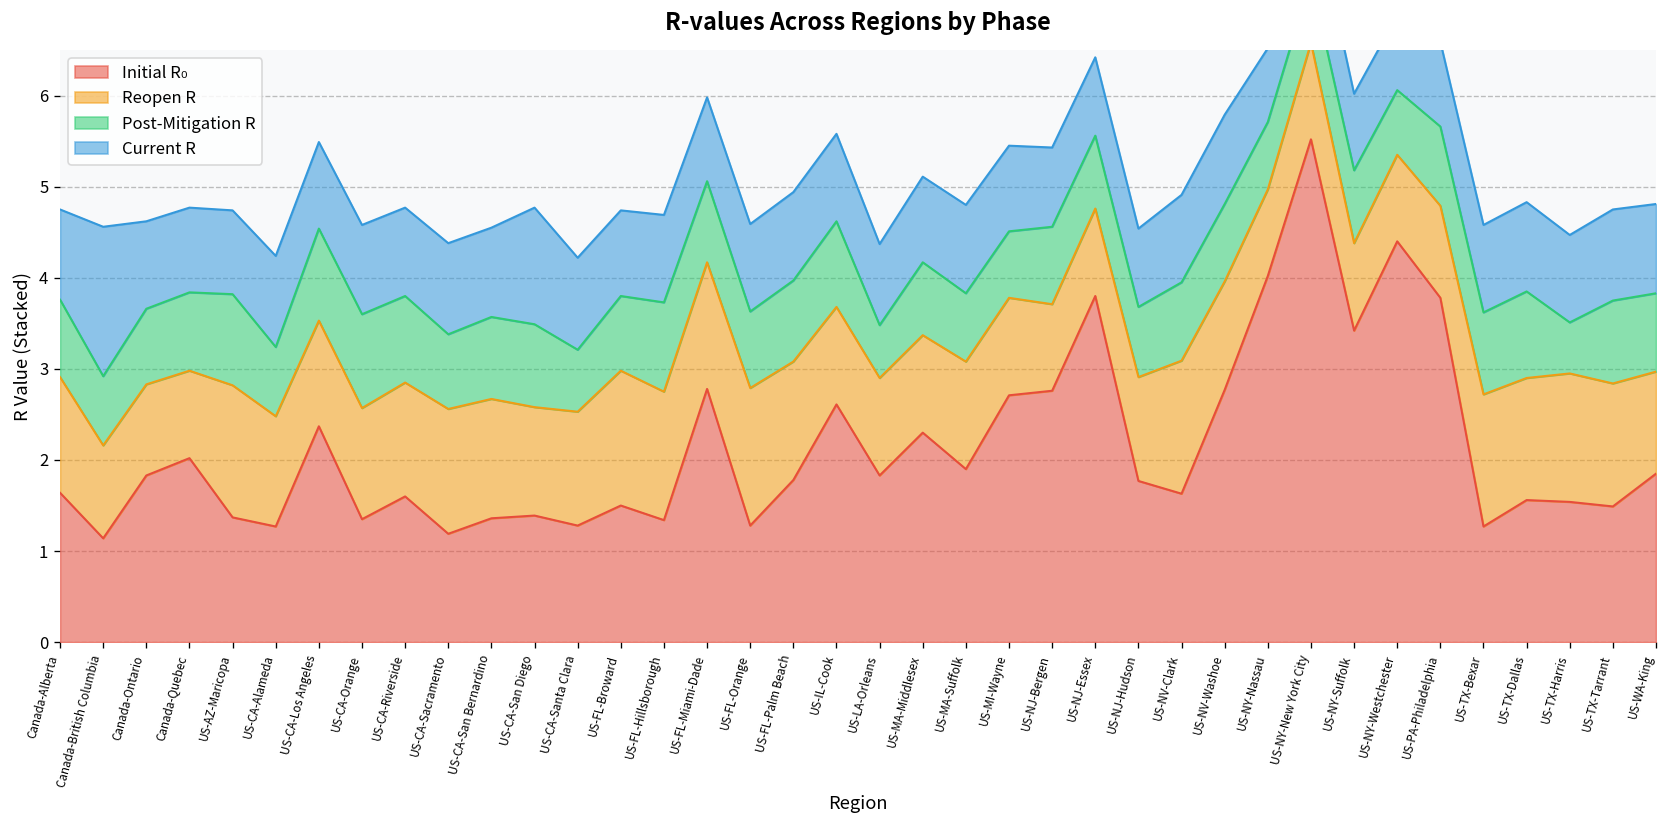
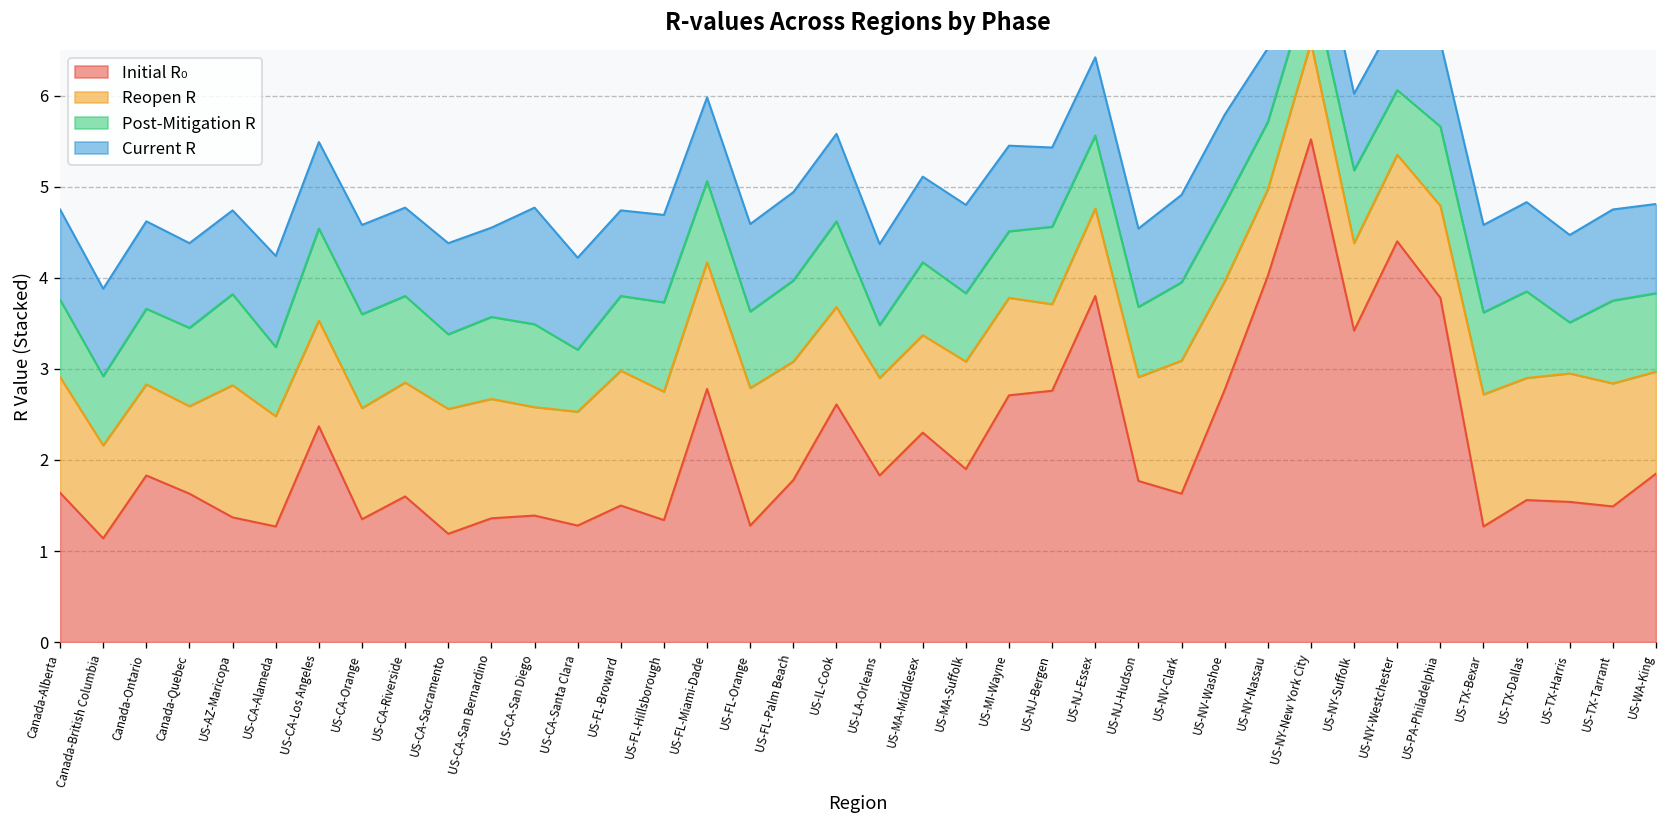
  {
    "Initial R₀": {
      "Canada-Alberta": 1.6,
      "Canada-British Columbia": 1.1,
      "Canada-Ontario": 1.8,
-     "Canada-Quebec": 2.0,
+     "Canada-Quebec": 1.6,
      "US-AZ-Maricopa": 1.4,
      "US-CA-Alameda": 1.3,
      "US-CA-Los Angeles": 2.4,
      "US-CA-Orange": 1.4,
      "US-CA-Riverside": 1.6,
      "US-CA-Sacramento": 1.2,
      "US-CA-San Bernardino": 1.4,
      "US-CA-San Diego": 1.4,
      "US-CA-Santa Clara": 1.3,
      "US-FL-Broward": 1.5,
      "US-FL-Hillsborough": 1.3,
      "US-FL-Miami-Dade": 2.8,
      "US-FL-Orange": 1.3,
      "US-FL-Palm Beach": 1.8,
      "US-IL-Cook": 2.6,
      "US-LA-Orleans": 1.8,
      "US-MA-Middlesex": 2.3,
      "US-MA-Suffolk": 1.9,
      "US-MI-Wayne": 2.7,
      "US-NJ-Bergen": 2.8,
      "US-NJ-Essex": 3.8,
      "US-NJ-Hudson": 1.8,
      "US-NV-Clark": 1.6,
      "US-NV-Washoe": 2.8,
      "US-NY-Nassau": 4.0,
      "US-NY-New York City": 5.5,
      "US-NY-Suffolk": 3.4,
      "US-NY-Westchester": 4.4,
      "US-PA-Philadelphia": 3.8,
      "US-TX-Bexar": 1.3,
      "US-TX-Dallas": 1.6,
      "US-TX-Harris": 1.5,
      "US-TX-Tarrant": 1.5,
      "US-WA-King": 1.9
    },
    "Reopen R": {
      "Canada-Alberta": 1.3,
      "Canada-British Columbia": 1.0,
      "Canada-Ontario": 1.0,
      "Canada-Quebec": 1.0,
      "US-AZ-Maricopa": 1.5,
      "US-CA-Alameda": 1.2,
      "US-CA-Los Angeles": 1.2,
      "US-CA-Orange": 1.2,
      "US-CA-Riverside": 1.3,
      "US-CA-Sacramento": 1.4,
      "US-CA-San Bernardino": 1.3,
      "US-CA-San Diego": 1.2,
      "US-CA-Santa Clara": 1.3,
      "US-FL-Broward": 1.5,
      "US-FL-Hillsborough": 1.4,
      "US-FL-Miami-Dade": 1.4,
      "US-FL-Orange": 1.5,
      "US-FL-Palm Beach": 1.3,
      "US-IL-Cook": 1.1,
      "US-LA-Orleans": 1.1,
      "US-MA-Middlesex": 1.1,
      "US-MA-Suffolk": 1.2,
      "US-MI-Wayne": 1.1,
      "US-NJ-Bergen": 1.0,
      "US-NJ-Essex": 1.0,
      "US-NJ-Hudson": 1.1,
      "US-NV-Clark": 1.5,
      "US-NV-Washoe": 1.2,
      "US-NY-Nassau": 1.0,
      "US-NY-Suffolk": 1.0,
      "US-NY-Westchester": 1.0,
      "US-PA-Philadelphia": 1.0,
      "US-TX-Bexar": 1.4,
      "US-TX-Dallas": 1.3,
      "US-TX-Harris": 1.4,
      "US-TX-Tarrant": 1.3,
      "US-WA-King": 1.1
    },
    "Post-Mitigation R": {
      "Canada-Alberta": 0.9,
      "Canada-British Columbia": 0.8,
      "Canada-Ontario": 0.8,
      "Canada-Quebec": 0.9,
      "US-AZ-Maricopa": 1.0,
      "US-CA-Alameda": 0.8,
      "US-CA-Los Angeles": 1.0,
      "US-CA-Orange": 1.0,
      "US-CA-Riverside": 0.9,
      "US-CA-Sacramento": 0.8,
      "US-CA-San Bernardino": 0.9,
      "US-CA-San Diego": 0.9,
      "US-CA-Santa Clara": 0.7,
      "US-FL-Broward": 0.8,
      "US-FL-Hillsborough": 1.0,
      "US-FL-Miami-Dade": 0.9,
      "US-FL-Orange": 0.8,
      "US-FL-Palm Beach": 0.9,
      "US-IL-Cook": 0.9,
      "US-LA-Orleans": 0.6,
      "US-MA-Middlesex": 0.8,
      "US-MA-Suffolk": 0.8,
      "US-MI-Wayne": 0.7,
      "US-NJ-Bergen": 0.8,
      "US-NJ-Essex": 0.8,
      "US-NJ-Hudson": 0.8,
      "US-NV-Clark": 0.9,
      "US-NV-Washoe": 0.8,
      "US-NY-Nassau": 0.7,
      "US-NY-Suffolk": 0.8,
      "US-NY-Westchester": 0.7,
      "US-PA-Philadelphia": 0.9,
      "US-TX-Bexar": 0.9,
      "US-TX-Dallas": 1.0,
      "US-TX-Harris": 0.6,
      "US-TX-Tarrant": 0.9,
      "US-WA-King": 0.9
    },
    "Current R": {
      "Canada-Alberta": 1.0,
-     "Canada-British Columbia": 1.6,
+     "Canada-British Columbia": 1.0,
      "Canada-Ontario": 1.0,
      "Canada-Quebec": 0.9,
      "US-AZ-Maricopa": 0.9,
      "US-CA-Alameda": 1.0,
      "US-CA-Los Angeles": 1.0,
      "US-CA-Orange": 1.0,
      "US-CA-Riverside": 1.0,
      "US-CA-Sacramento": 1.0,
      "US-CA-San Bernardino": 1.0,
      "US-CA-San Diego": 1.3,
      "US-CA-Santa Clara": 1.0,
      "US-FL-Broward": 0.9,
      "US-FL-Hillsborough": 1.0,
      "US-FL-Miami-Dade": 0.9,
      "US-FL-Orange": 1.0,
      "US-FL-Palm Beach": 1.0,
      "US-IL-Cook": 1.0,
      "US-LA-Orleans": 0.9,
      "US-MA-Middlesex": 0.9,
      "US-MA-Suffolk": 1.0,
      "US-MI-Wayne": 0.9,
      "US-NJ-Bergen": 0.9,
      "US-NJ-Essex": 0.9,
      "US-NJ-Hudson": 0.9,
      "US-NV-Clark": 1.0,
      "US-NV-Washoe": 1.0,
      "US-NY-Nassau": 0.8,
      "US-NY-Suffolk": 0.8,
      "US-TX-Bexar": 1.0,
      "US-TX-Dallas": 1.0,
      "US-TX-Harris": 1.0,
      "US-TX-Tarrant": 1.0,
      "US-WA-King": 1.0
    }
  }
